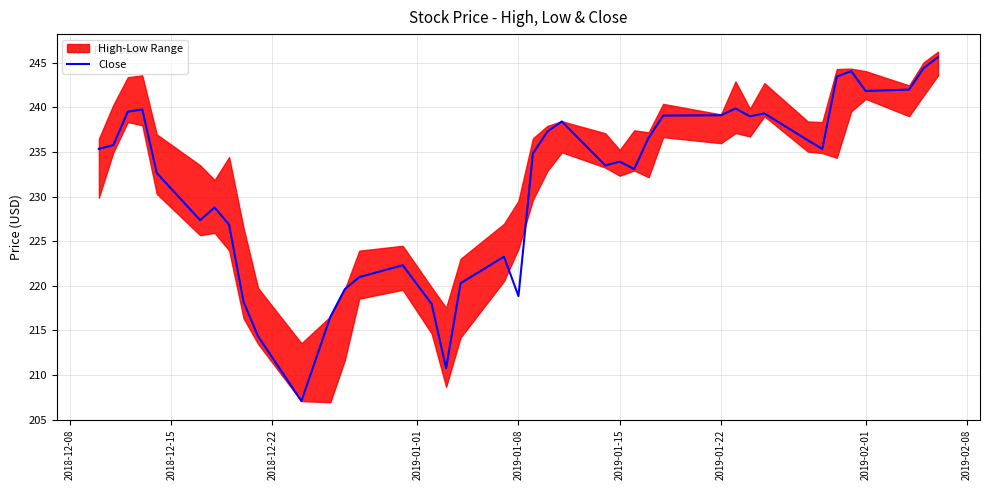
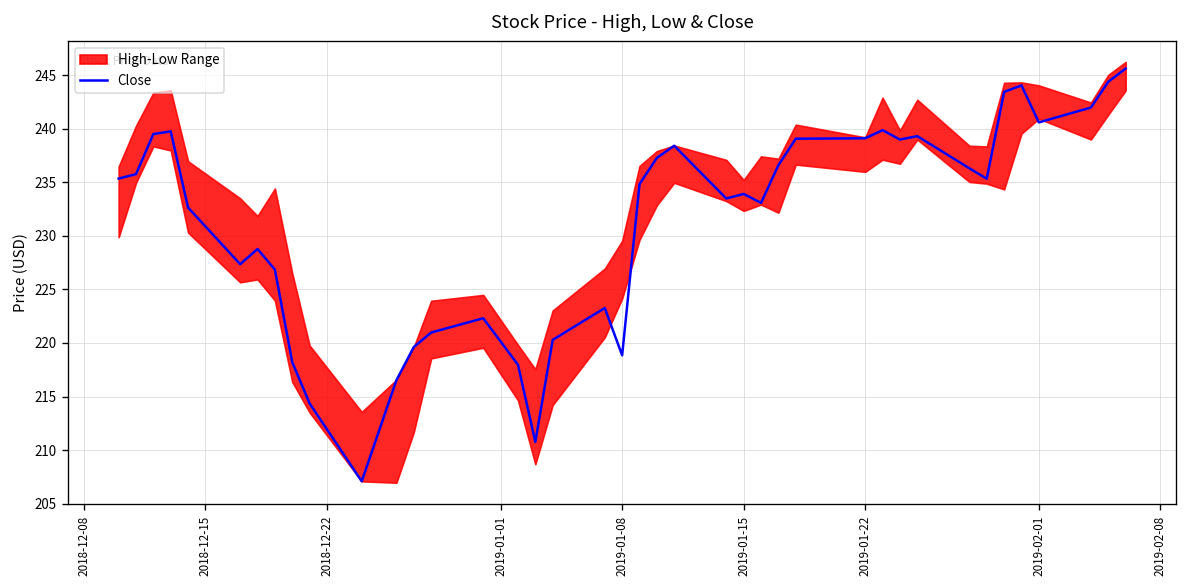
  {
    "Close": {
      "2019-01-08": 219,
      "2019-01-15": 234,
-     "2019-02-01": 242
+     "2019-02-01": 241
    }
  }
